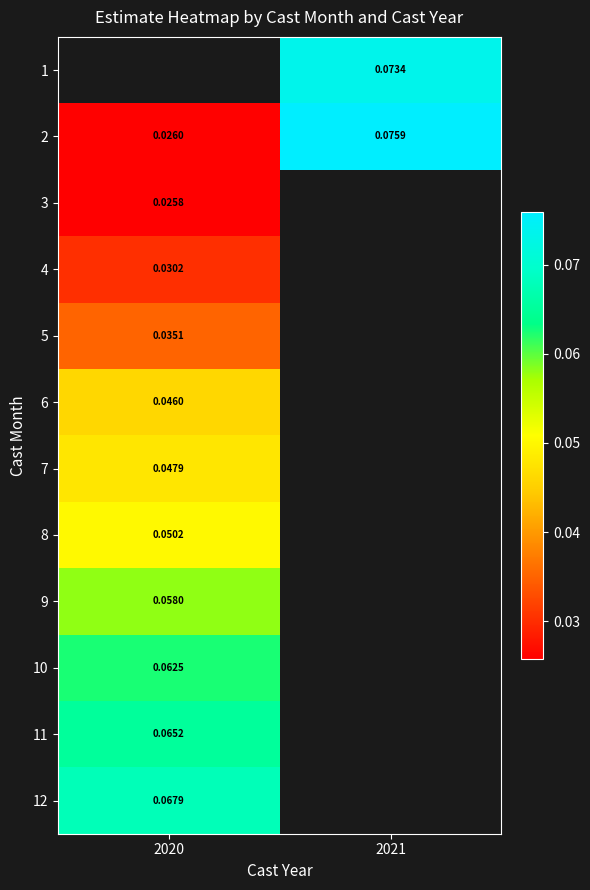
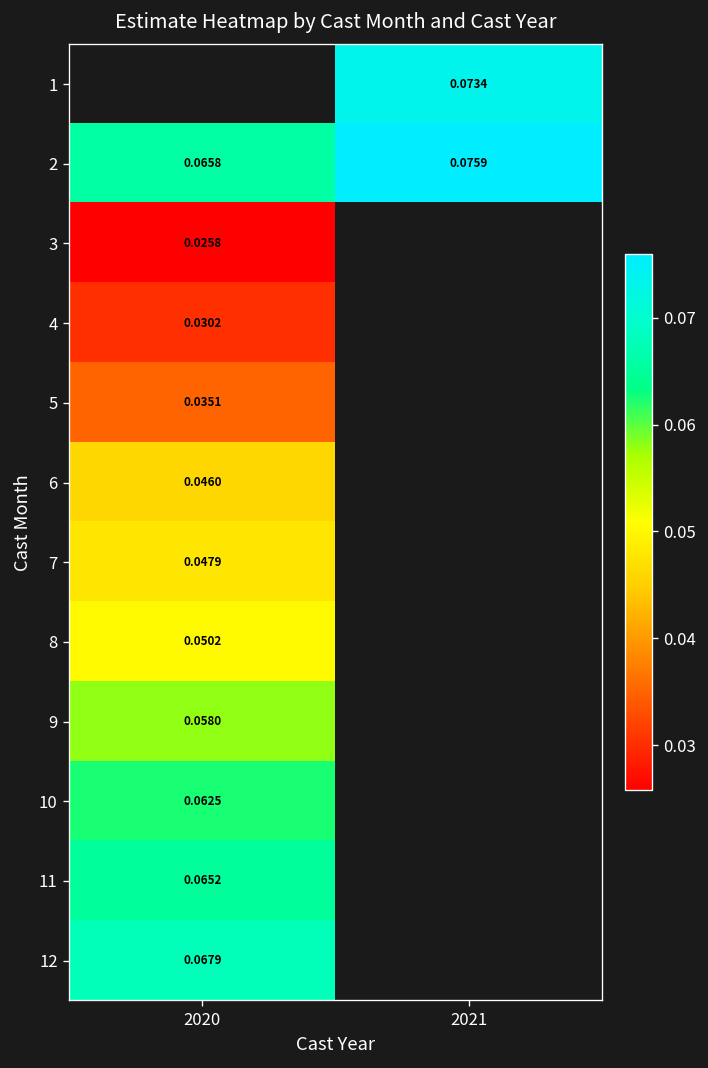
  {
    "1": {
      "2021": 0.0734
    },
    "2": {
-     "2020": 0.0260,
+     "2020": 0.0658,
      "2021": 0.0759
    },
    "3": {
      "2020": 0.0258
    },
    "4": {
      "2020": 0.0302
    },
    "5": {
      "2020": 0.0351
    },
    "6": {
      "2020": 0.0460
    },
    "7": {
      "2020": 0.0479
    },
    "8": {
      "2020": 0.0502
    },
    "9": {
      "2020": 0.0580
    },
    "10": {
      "2020": 0.0625
    },
    "11": {
      "2020": 0.0652
    },
    "12": {
      "2020": 0.0679
    }
  }
